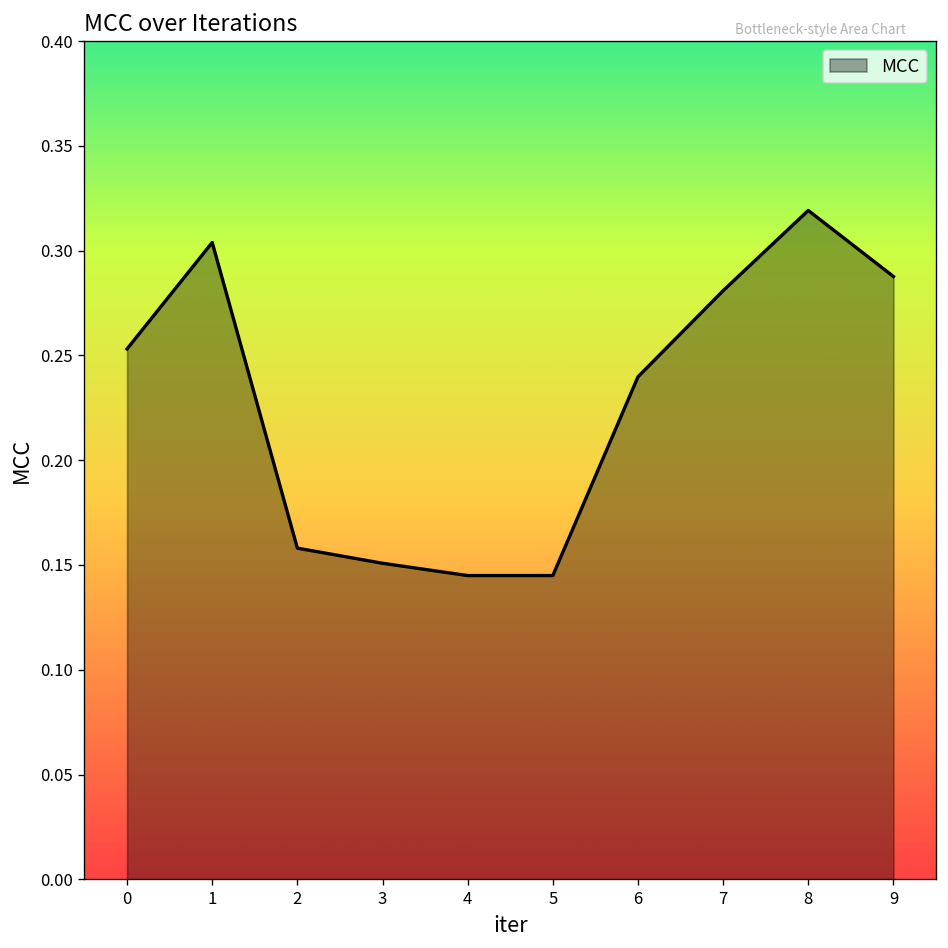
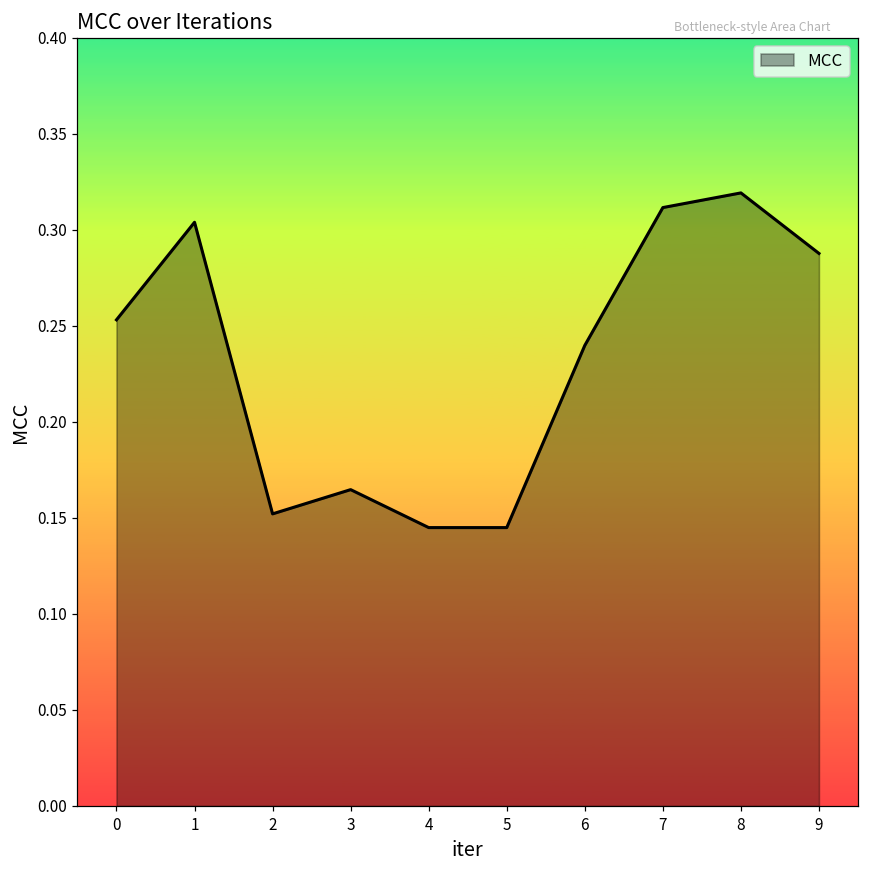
  {
    "0": 0.253,
    "1": 0.304,
-   "2": 0.158,
-   "3": 0.151,
+   "2": 0.152,
+   "3": 0.165,
    "4": 0.145,
    "5": 0.145,
    "6": 0.240,
-   "7": 0.281,
+   "7": 0.312,
    "8": 0.319,
    "9": 0.288
  }
